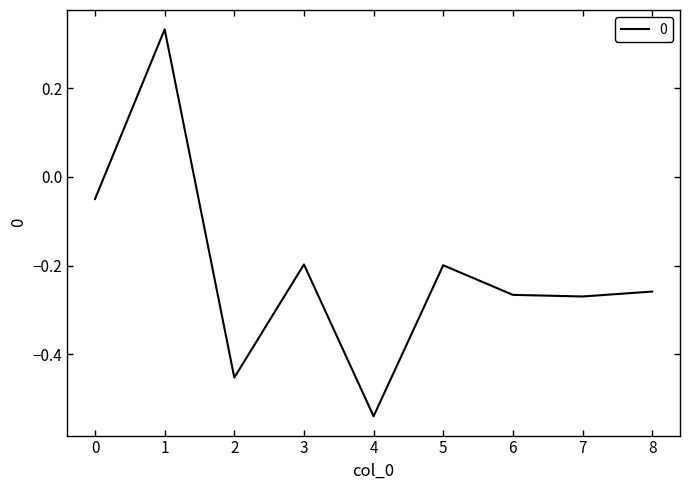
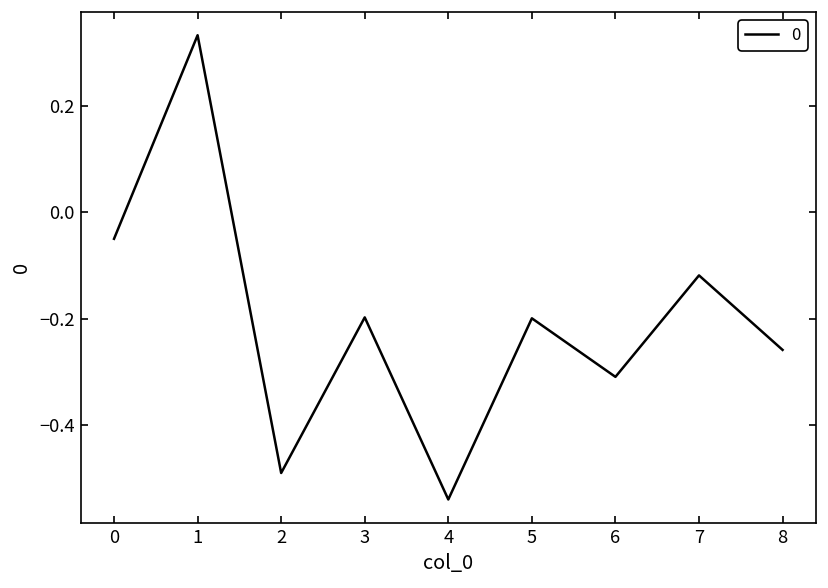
  {
    "0": -0.05,
    "1": 0.33,
-   "2": -0.45,
+   "2": -0.49,
    "3": -0.20,
    "4": -0.54,
    "5": -0.20,
-   "6": -0.27,
-   "7": -0.27,
+   "6": -0.31,
+   "7": -0.12,
    "8": -0.26
  }
